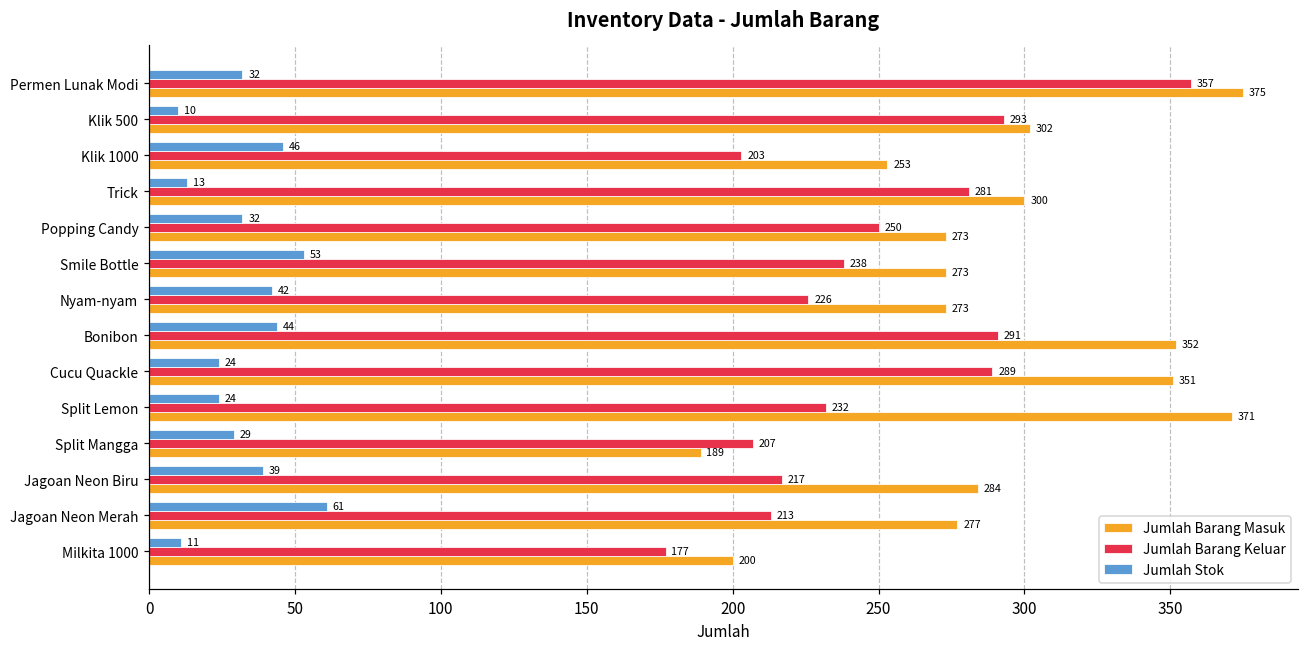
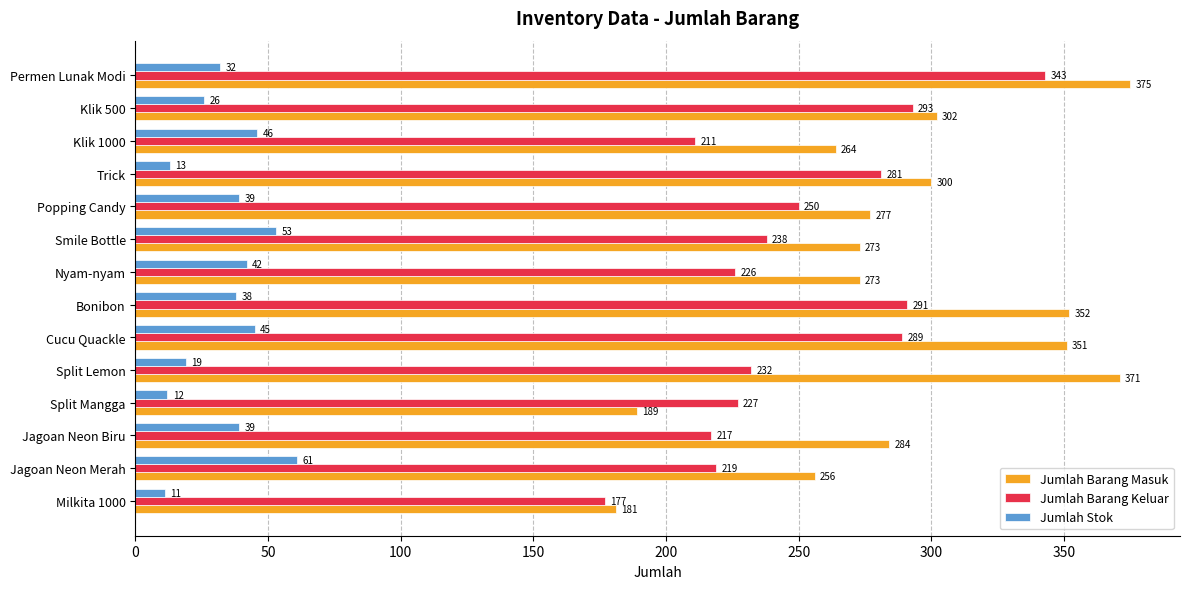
  {
    "Jumlah Barang Masuk": {
      "Permen Lunak Modi": 375,
      "Klik 500": 302,
-     "Klik 1000": 253,
+     "Klik 1000": 264,
      "Trick": 300,
-     "Popping Candy": 273,
+     "Popping Candy": 277,
      "Smile Bottle": 273,
      "Nyam-nyam": 273,
      "Bonibon": 352,
      "Cucu Quackle": 351,
      "Split Lemon": 371,
      "Split Mangga": 189,
      "Jagoan Neon Biru": 284,
-     "Jagoan Neon Merah": 277,
-     "Milkita 1000": 200
+     "Jagoan Neon Merah": 256,
+     "Milkita 1000": 181
    },
    "Jumlah Barang Keluar": {
-     "Permen Lunak Modi": 357,
+     "Permen Lunak Modi": 343,
      "Klik 500": 293,
-     "Klik 1000": 203,
+     "Klik 1000": 211,
      "Trick": 281,
      "Popping Candy": 250,
      "Smile Bottle": 238,
      "Nyam-nyam": 226,
      "Bonibon": 291,
      "Cucu Quackle": 289,
      "Split Lemon": 232,
-     "Split Mangga": 207,
+     "Split Mangga": 227,
      "Jagoan Neon Biru": 217,
-     "Jagoan Neon Merah": 213,
+     "Jagoan Neon Merah": 219,
      "Milkita 1000": 177
    },
    "Jumlah Stok": {
      "Permen Lunak Modi": 32,
-     "Klik 500": 10,
+     "Klik 500": 26,
      "Klik 1000": 46,
      "Trick": 13,
-     "Popping Candy": 32,
+     "Popping Candy": 39,
      "Smile Bottle": 53,
      "Nyam-nyam": 42,
-     "Bonibon": 44,
-     "Cucu Quackle": 24,
-     "Split Lemon": 24,
-     "Split Mangga": 29,
+     "Bonibon": 38,
+     "Cucu Quackle": 45,
+     "Split Lemon": 19,
+     "Split Mangga": 12,
      "Jagoan Neon Biru": 39,
      "Jagoan Neon Merah": 61,
      "Milkita 1000": 11
    }
  }
